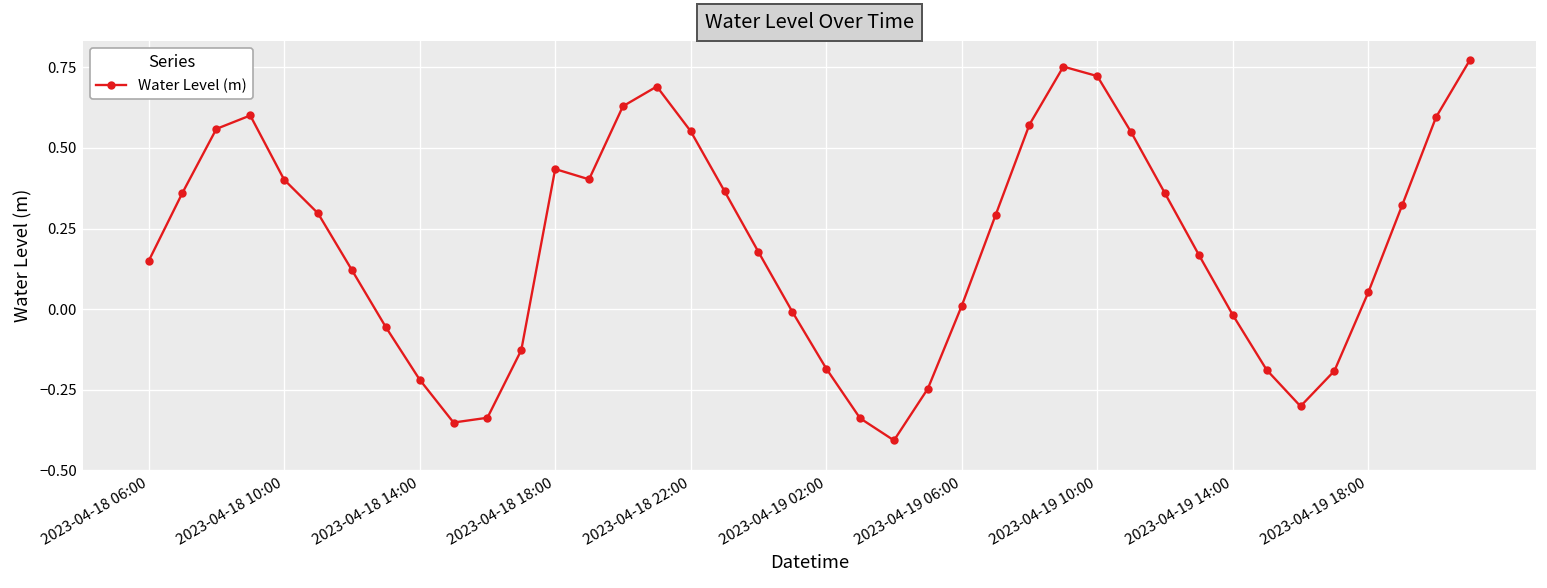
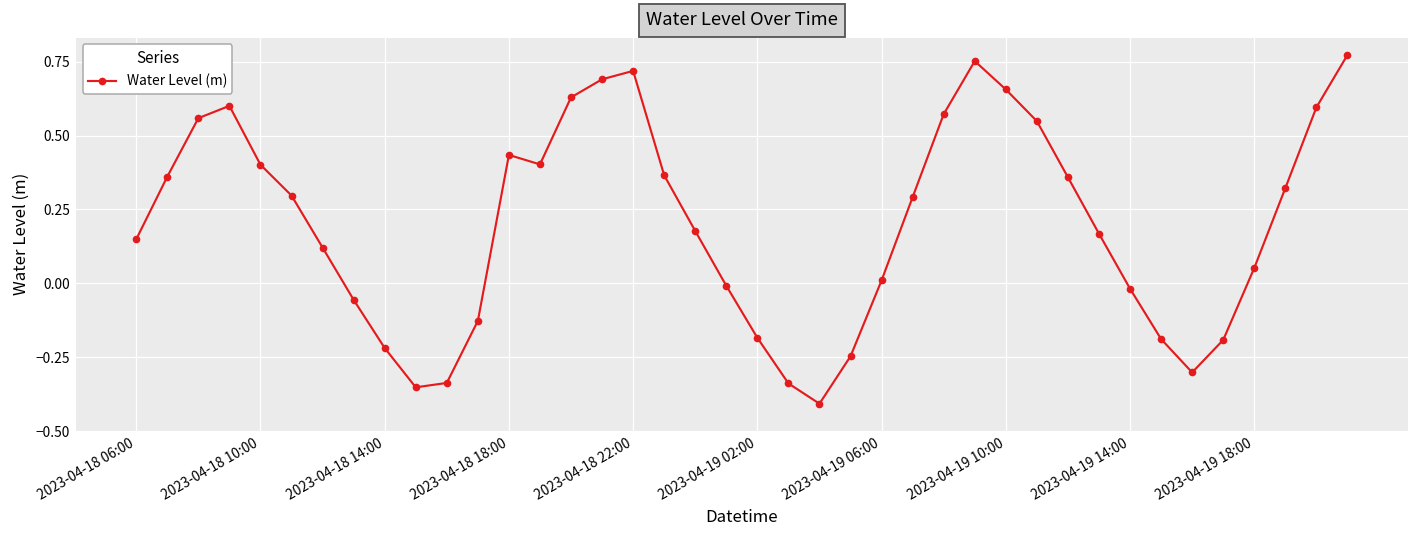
  {
    "2023-04-18 06:00": 0.15,
    "2023-04-18 10:00": 0.40,
    "2023-04-18 14:00": -0.22,
    "2023-04-18 18:00": 0.43,
-   "2023-04-18 22:00": 0.55,
+   "2023-04-18 22:00": 0.72,
    "2023-04-19 02:00": -0.18,
    "2023-04-19 06:00": 0.01,
-   "2023-04-19 10:00": 0.72,
+   "2023-04-19 10:00": 0.66,
    "2023-04-19 14:00": -0.02,
    "2023-04-19 18:00": 0.05
  }
